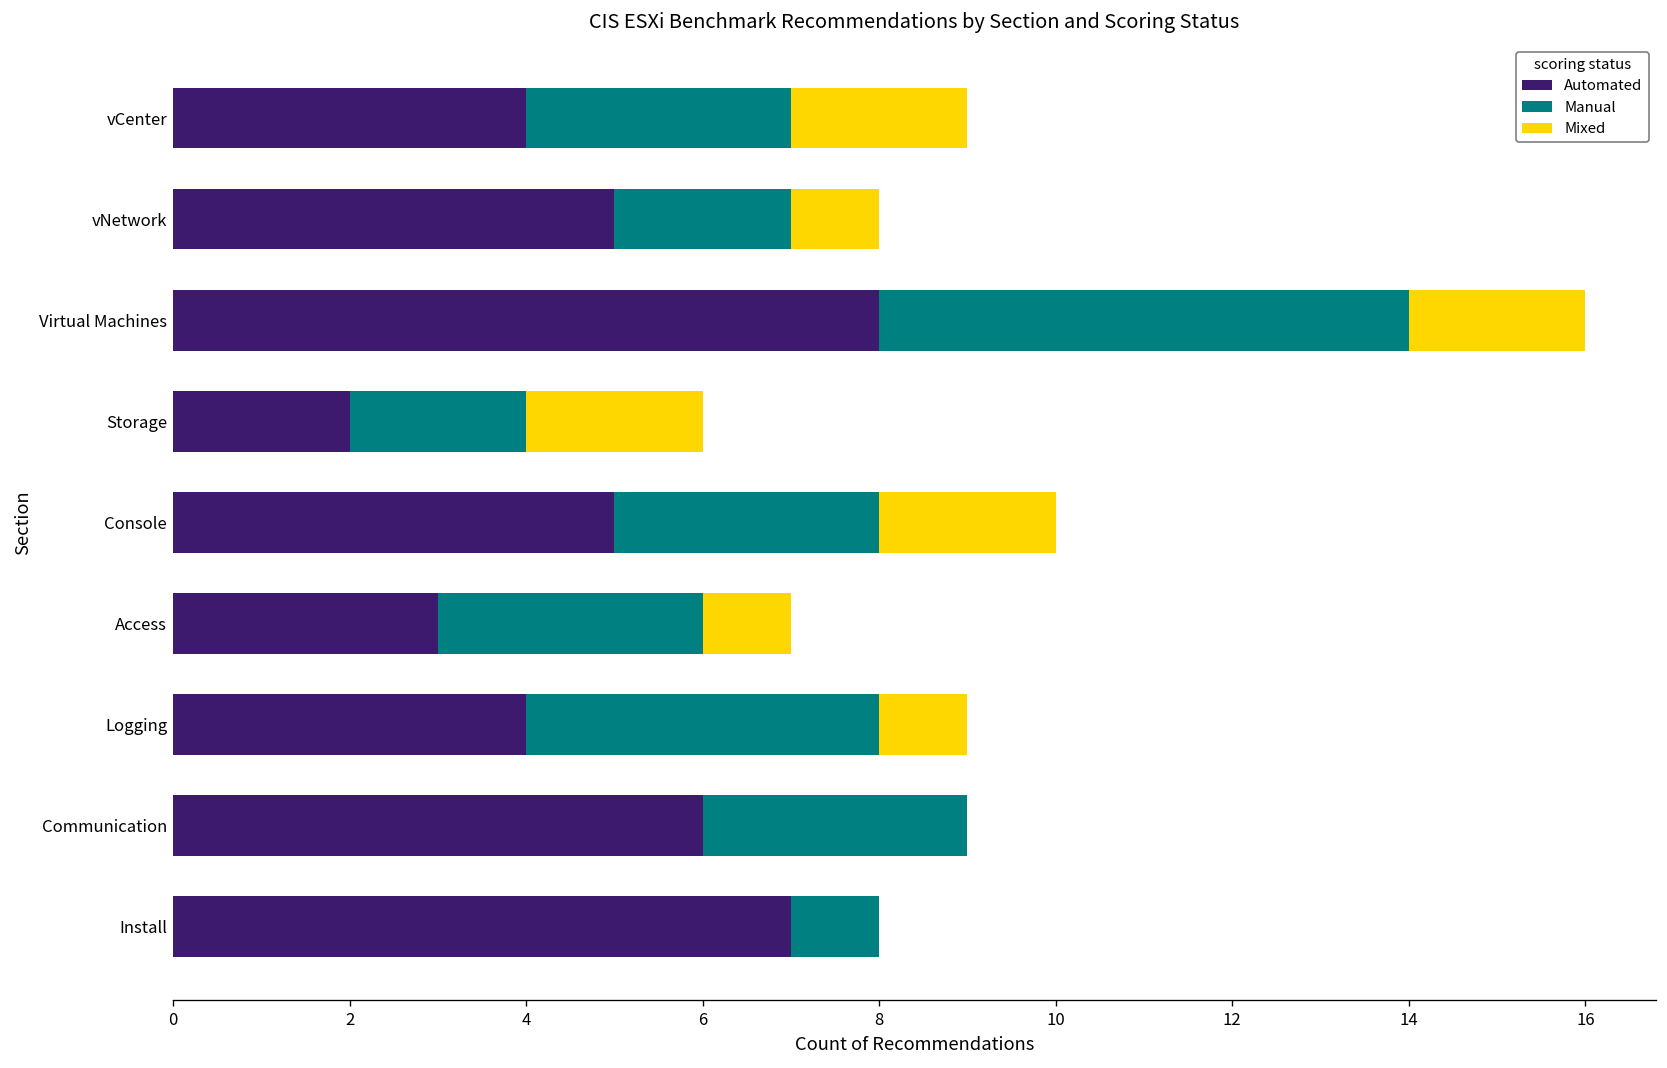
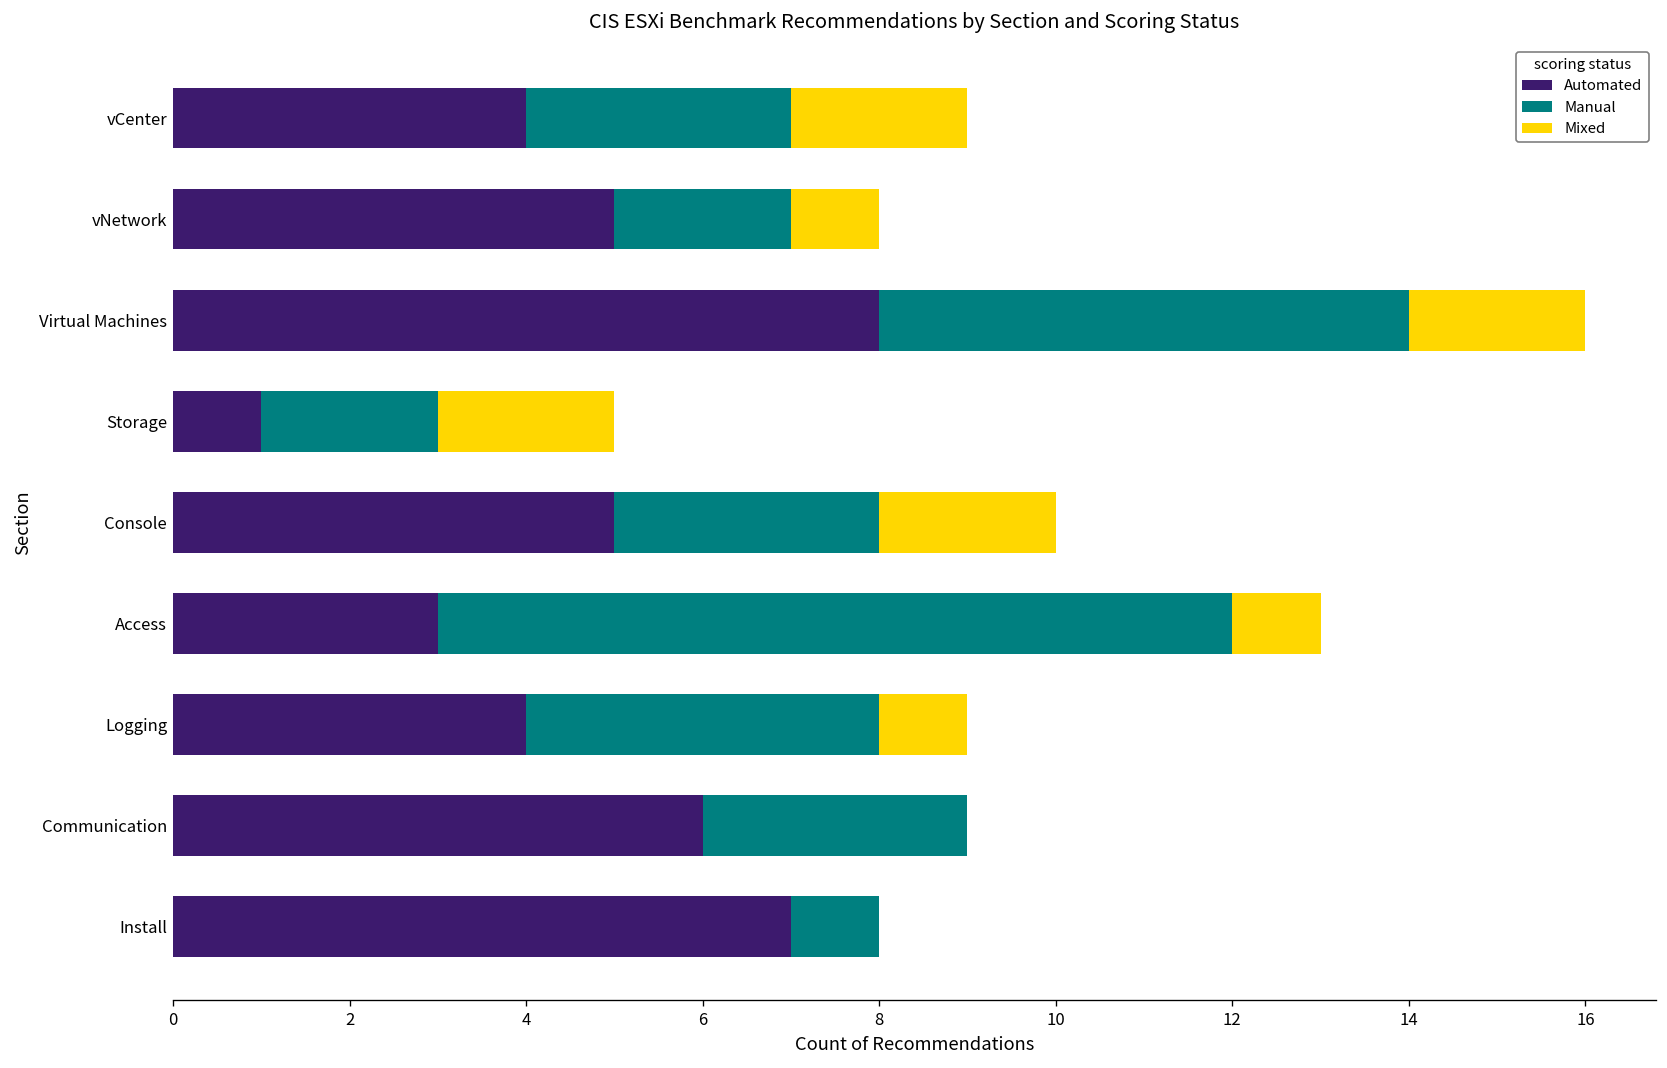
  {
    "Automated": {
      "vCenter": 4,
      "vNetwork": 5,
      "Virtual Machines": 8,
-     "Storage": 2,
+     "Storage": 1,
      "Console": 5,
      "Access": 3,
      "Logging": 4,
      "Communication": 6,
      "Install": 7
    },
    "Manual": {
      "vCenter": 3,
      "vNetwork": 2,
      "Virtual Machines": 6,
      "Storage": 2,
      "Console": 3,
-     "Access": 3,
+     "Access": 9,
      "Logging": 4,
      "Communication": 3,
      "Install": 1
    },
    "Mixed": {
      "vCenter": 2,
      "vNetwork": 1,
      "Virtual Machines": 2,
      "Storage": 2,
      "Console": 2,
      "Access": 1,
      "Logging": 1,
      "Communication": 0,
      "Install": 0
    }
  }
